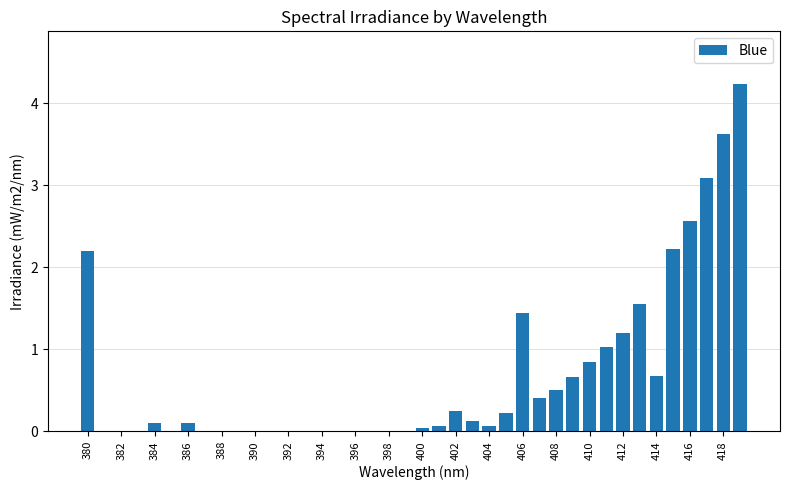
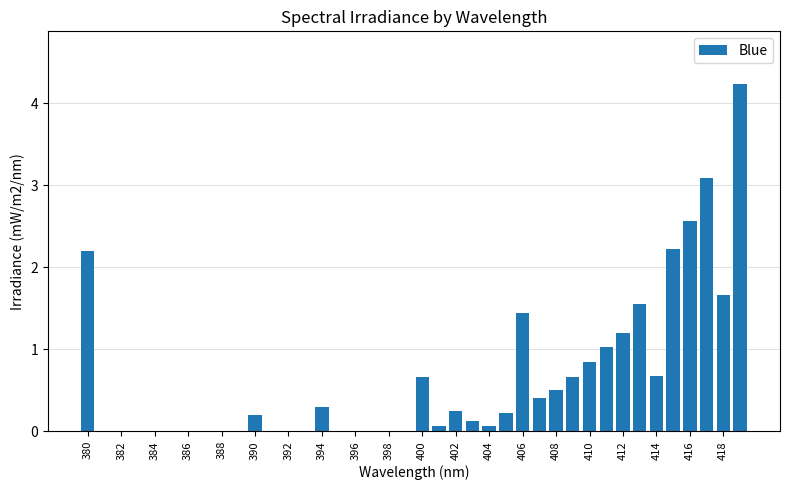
  {
    "380": 2.2,
    "382": 0.0,
-   "384": 0.1,
-   "386": 0.1,
+   "384": 0.0,
+   "386": 0.0,
    "388": 0.0,
-   "390": 0.0,
+   "390": 0.2,
    "392": 0.0,
-   "394": 0.0,
+   "394": 0.3,
    "396": 0.0,
    "398": 0.0,
-   "400": 0.0,
+   "400": 0.7,
    "402": 0.3,
    "404": 0.1,
    "406": 1.4,
    "408": 0.5,
    "410": 0.8,
    "412": 1.2,
    "414": 0.7,
    "416": 2.6,
-   "418": 3.6
+   "418": 1.7
  }
